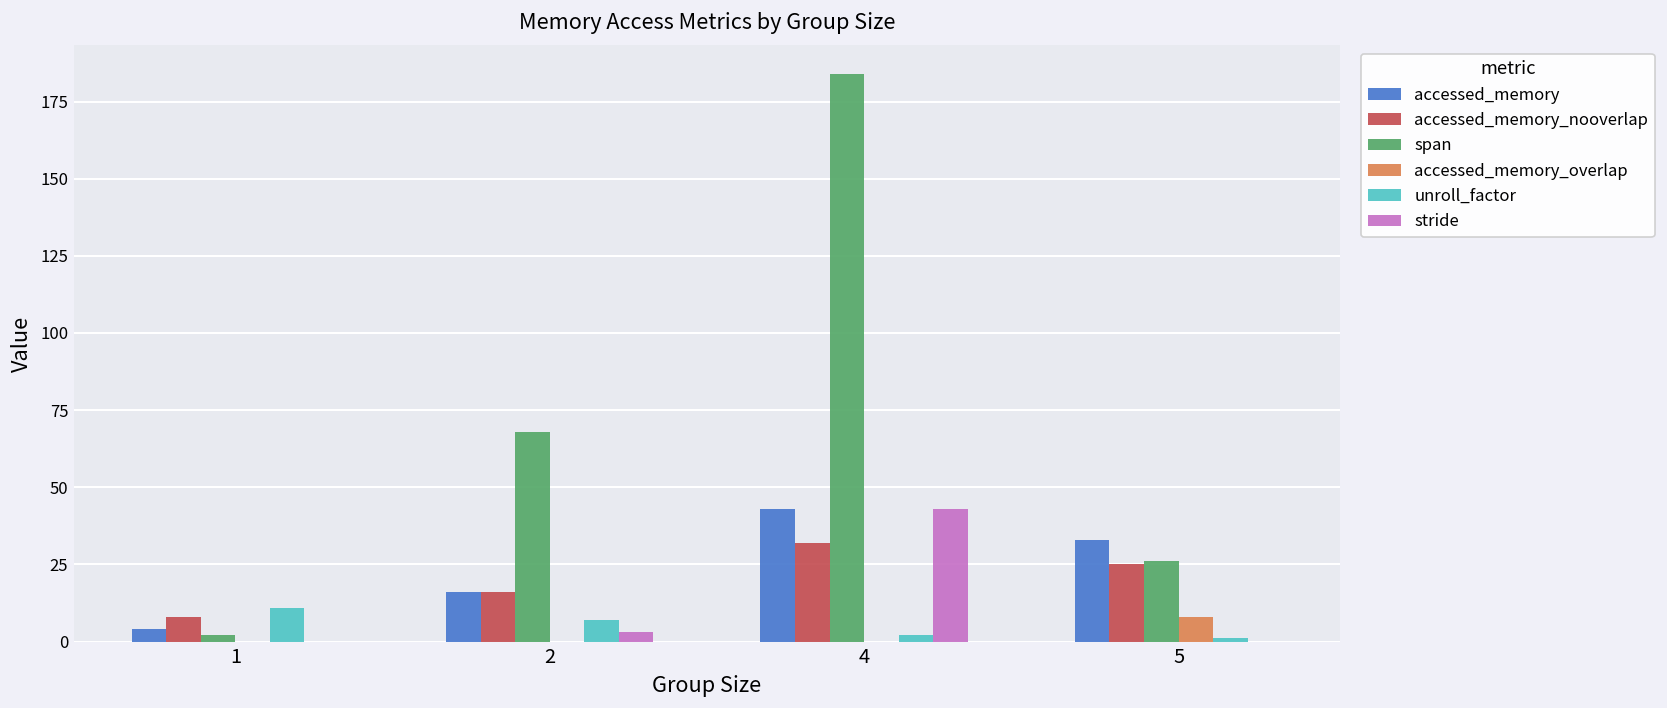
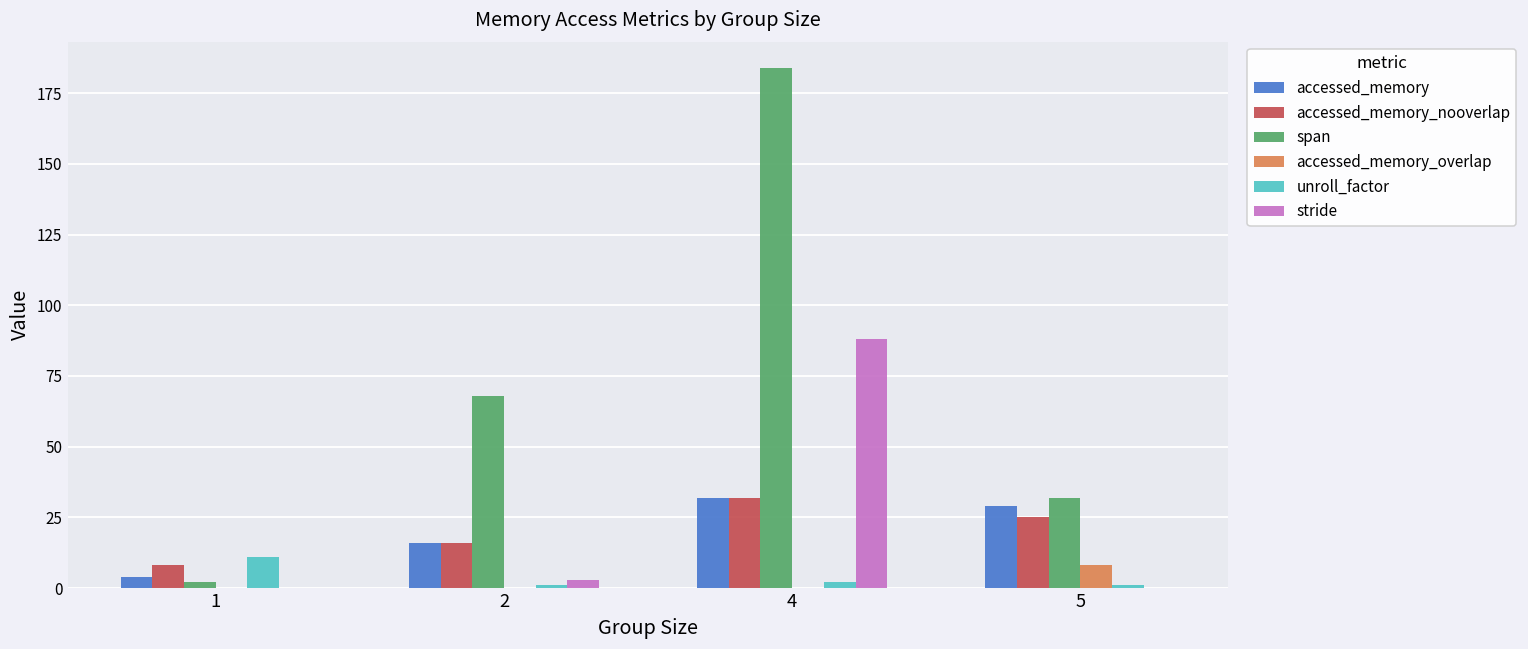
  {
    "accessed_memory": {
      "1": 4,
      "2": 16,
-     "4": 43,
-     "5": 33
+     "4": 32,
+     "5": 29
    },
    "span": {
      "1": 2,
      "2": 68,
      "4": 184,
-     "5": 26
+     "5": 32
    },
    "unroll_factor": {
      "1": 11,
-     "2": 7,
+     "2": 1,
      "4": 2,
      "5": 1
    },
    "stride": {
      "1": 0,
      "2": 3,
-     "4": 43,
+     "4": 88,
      "5": 0
    }
  }
